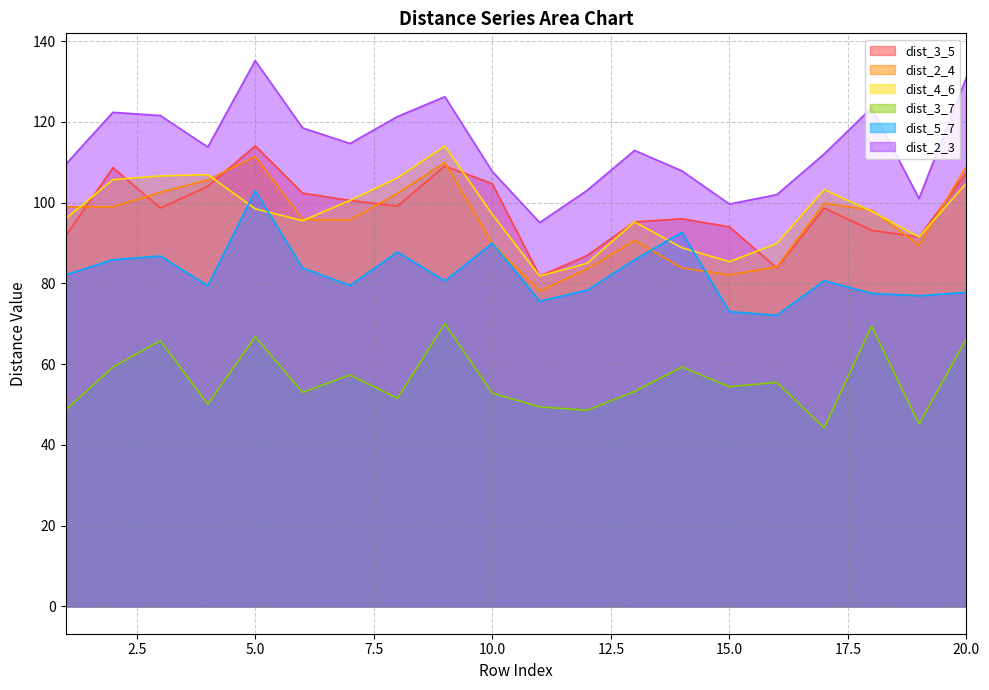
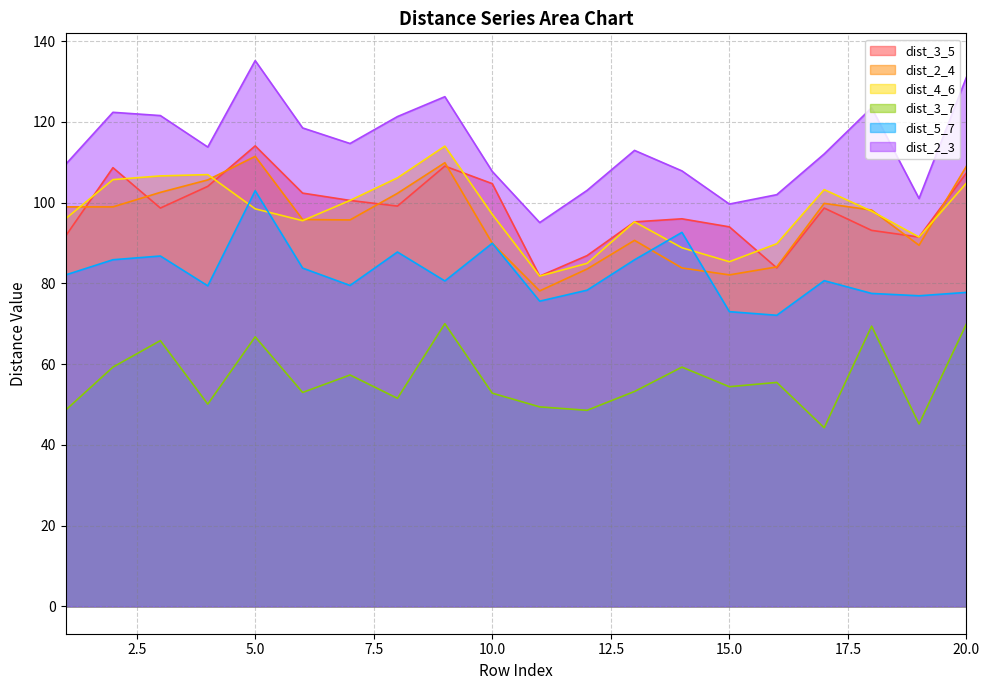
  {
    "dist_3_5": {
      "5.0": 114,
      "10.0": 105,
      "15.0": 94,
      "20.0": 107
    },
    "dist_2_4": {
      "5.0": 111,
      "15.0": 82,
      "20.0": 109
    },
    "dist_4_6": {
      "5.0": 98,
      "10.0": 97,
      "15.0": 85,
      "20.0": 105
    },
    "dist_3_7": {
      "5.0": 67,
      "10.0": 53,
      "15.0": 54,
-     "20.0": 66
+     "20.0": 70
    },
    "dist_5_7": {
      "5.0": 103,
      "15.0": 73,
      "20.0": 78
    },
    "dist_2_3": {
      "5.0": 135,
      "10.0": 108,
      "15.0": 100,
      "20.0": 131
    }
  }
